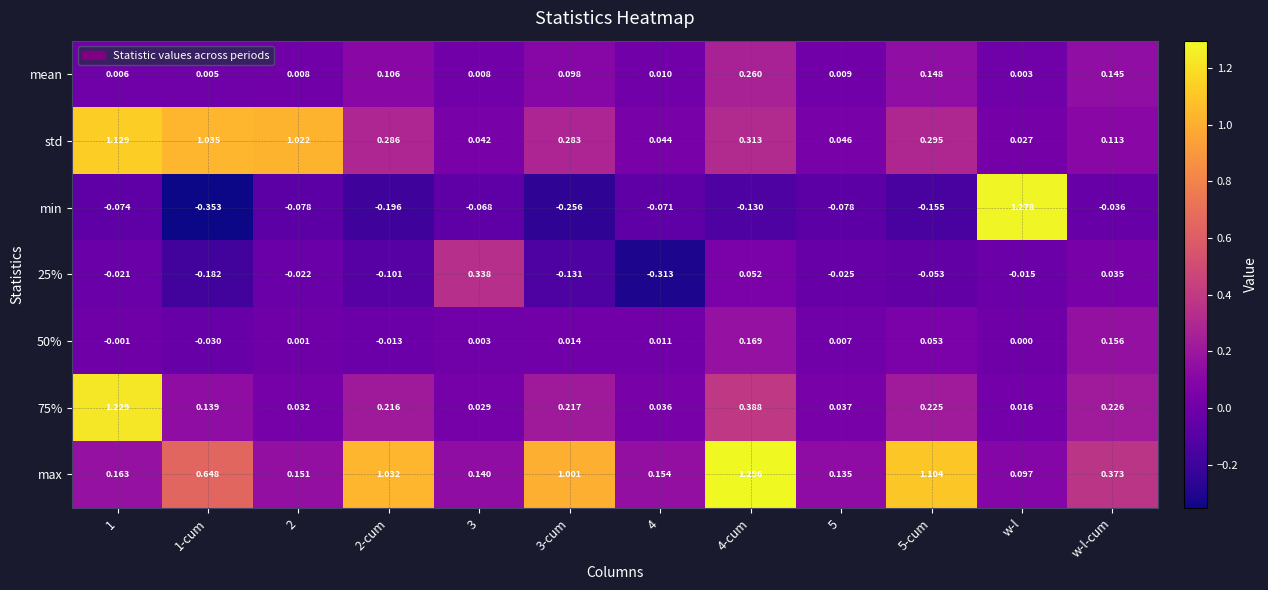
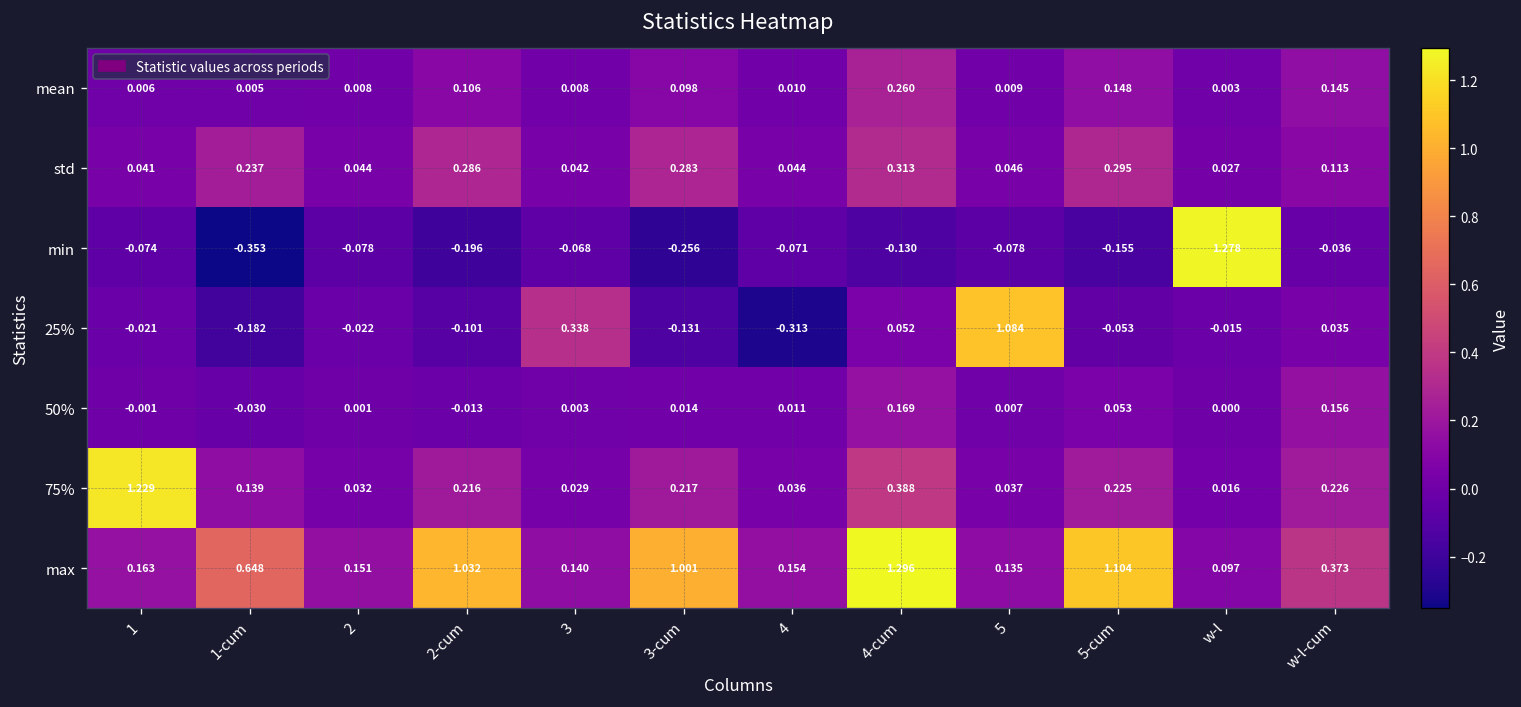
  {
    "mean": {
      "1": 0.006,
      "1-cum": 0.005,
      "2": 0.008,
      "2-cum": 0.106,
      "3": 0.008,
      "3-cum": 0.098,
      "4": 0.010,
      "4-cum": 0.260,
      "5": 0.009,
      "5-cum": 0.148,
      "w-l": 0.003,
      "w-l-cum": 0.145
    },
    "std": {
-     "1": 1.129,
-     "1-cum": 1.035,
-     "2": 1.022,
+     "1": 0.041,
+     "1-cum": 0.237,
+     "2": 0.044,
      "2-cum": 0.286,
      "3": 0.042,
      "3-cum": 0.283,
      "4": 0.044,
      "4-cum": 0.313,
      "5": 0.046,
      "5-cum": 0.295,
      "w-l": 0.027,
      "w-l-cum": 0.113
    },
    "min": {
      "1": -0.074,
      "1-cum": -0.353,
      "2": -0.078,
      "2-cum": -0.196,
      "3": -0.068,
      "3-cum": -0.256,
      "4": -0.071,
      "4-cum": -0.130,
      "5": -0.078,
      "5-cum": -0.155,
      "w-l": 1.278,
      "w-l-cum": -0.036
    },
    "25%": {
      "1": -0.021,
      "1-cum": -0.182,
      "2": -0.022,
      "2-cum": -0.101,
      "3": 0.338,
      "3-cum": -0.131,
      "4": -0.313,
      "4-cum": 0.052,
-     "5": -0.025,
+     "5": 1.084,
      "5-cum": -0.053,
      "w-l": -0.015,
      "w-l-cum": 0.035
    },
    "50%": {
      "1": -0.001,
      "1-cum": -0.030,
      "2": 0.001,
      "2-cum": -0.013,
      "3": 0.003,
      "3-cum": 0.014,
      "4": 0.011,
      "4-cum": 0.169,
      "5": 0.007,
      "5-cum": 0.053,
      "w-l": 0.000,
      "w-l-cum": 0.156
    },
    "75%": {
      "1": 1.229,
      "1-cum": 0.139,
      "2": 0.032,
      "2-cum": 0.216,
      "3": 0.029,
      "3-cum": 0.217,
      "4": 0.036,
      "4-cum": 0.388,
      "5": 0.037,
      "5-cum": 0.225,
      "w-l": 0.016,
      "w-l-cum": 0.226
    },
    "max": {
      "1": 0.163,
      "1-cum": 0.648,
      "2": 0.151,
      "2-cum": 1.032,
      "3": 0.140,
      "3-cum": 1.001,
      "4": 0.154,
      "4-cum": 1.296,
      "5": 0.135,
      "5-cum": 1.104,
      "w-l": 0.097,
      "w-l-cum": 0.373
    }
  }
